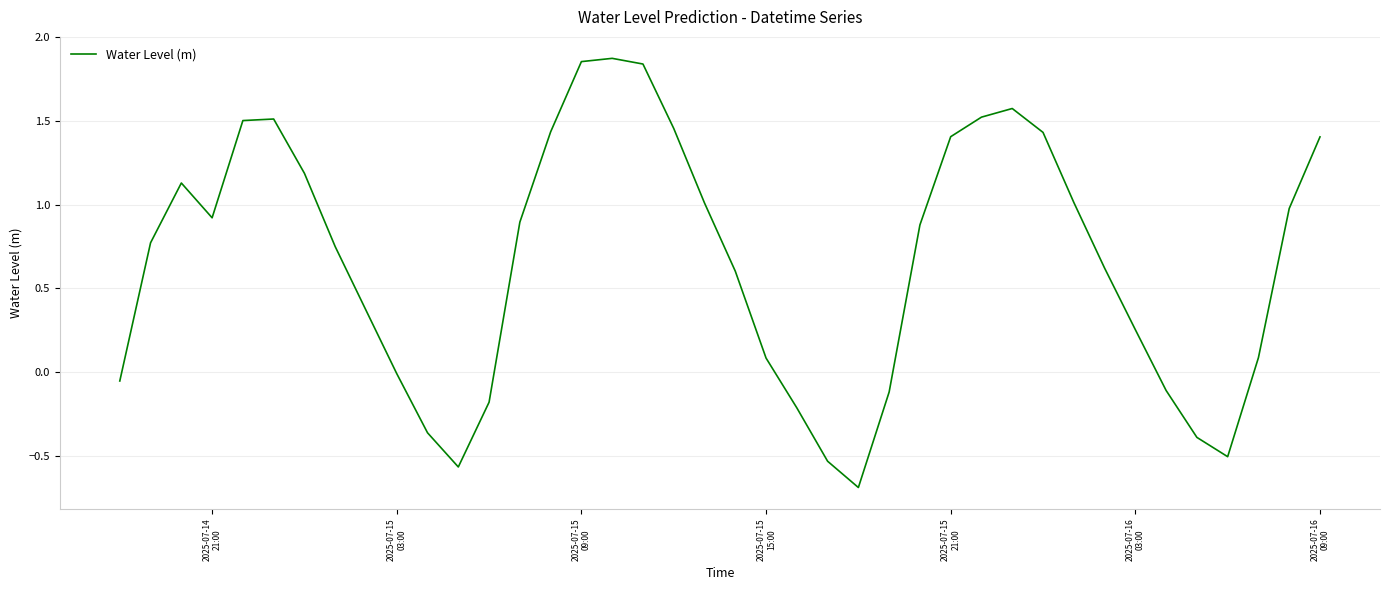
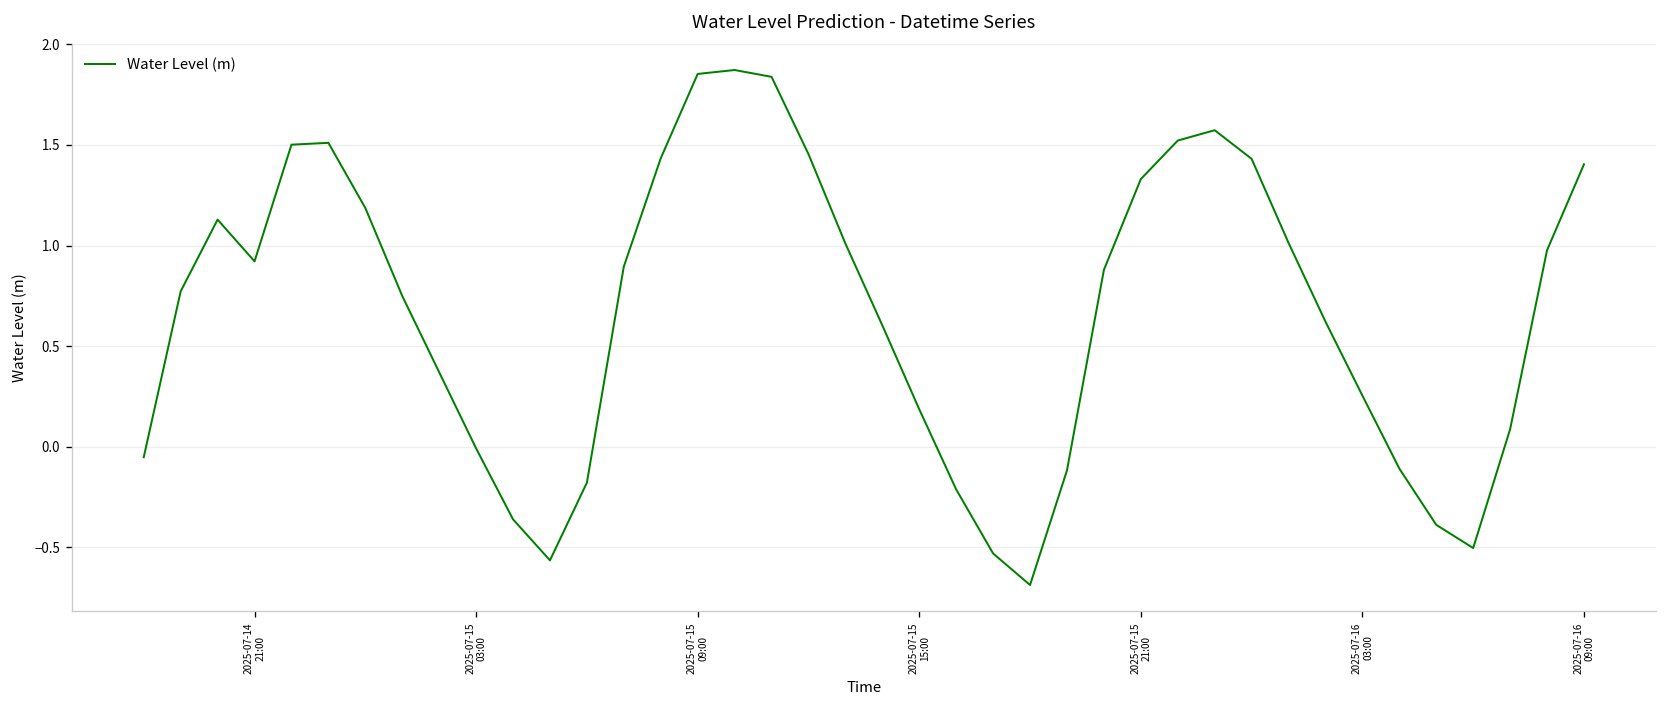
  {
    "2025-07-14 21:00": 0.92,
    "2025-07-15 03:00": -0.01,
    "2025-07-15 09:00": 1.85,
-   "2025-07-15 15:00": 0.08,
-   "2025-07-15 21:00": 1.41,
+   "2025-07-15 15:00": 0.19,
+   "2025-07-15 21:00": 1.33,
    "2025-07-16 03:00": 0.25,
    "2025-07-16 09:00": 1.40
  }
